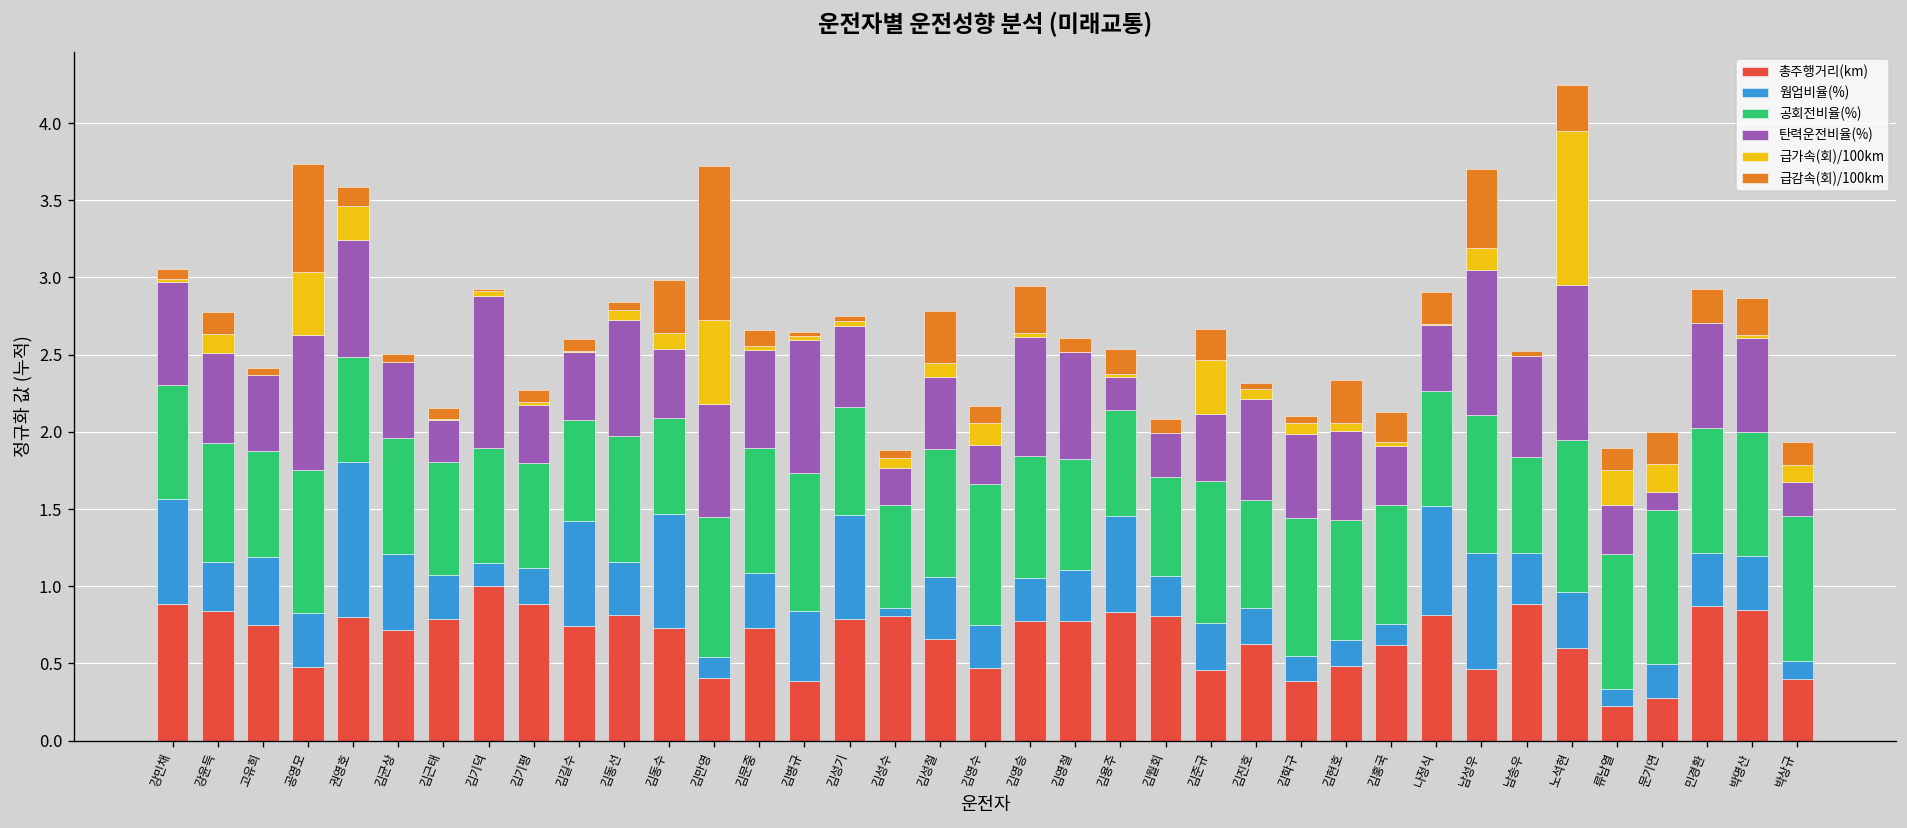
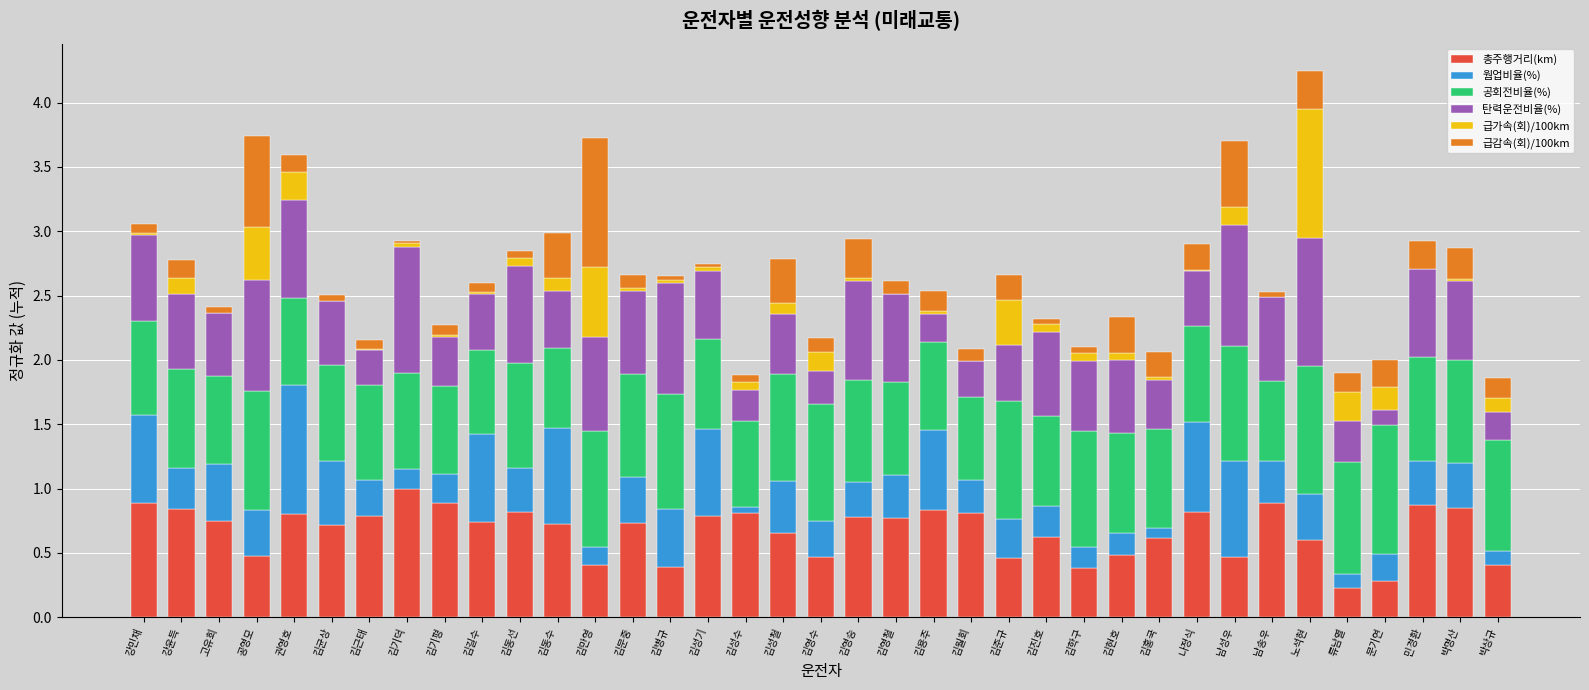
  {
    "웜업비율(%)": {
      "강민채": 0.68,
      "강윤득": 0.32,
      "고유희": 0.44,
      "공영모": 0.36,
      "권영호": 1.00,
      "김균상": 0.50,
      "김근태": 0.28,
      "김기덕": 0.15,
      "김기평": 0.23,
      "김길수": 0.68,
      "김동선": 0.34,
      "김동수": 0.74,
      "김만영": 0.14,
      "김문중": 0.36,
      "김병규": 0.45,
      "김성기": 0.67,
      "김성수": 0.05,
      "김성철": 0.40,
      "김영수": 0.28,
      "김영승": 0.27,
      "김영철": 0.33,
      "김용주": 0.62,
      "김월회": 0.26,
      "김준규": 0.30,
      "김진호": 0.24,
      "김학구": 0.16,
      "김현호": 0.17,
-     "김홍국": 0.14,
+     "김홍국": 0.07,
      "나정식": 0.70,
      "남성우": 0.75,
      "남송우": 0.33,
      "노석현": 0.36,
      "류남열": 0.11,
      "문기연": 0.21,
      "민경환": 0.34,
      "박명산": 0.35,
      "박상규": 0.11
    },
    "공회전비율(%)": {
      "강민채": 0.74,
      "강윤득": 0.77,
      "고유희": 0.69,
      "공영모": 0.93,
      "권영호": 0.68,
      "김균상": 0.75,
      "김근태": 0.73,
      "김기덕": 0.75,
      "김기평": 0.68,
      "김길수": 0.65,
      "김동선": 0.82,
      "김동수": 0.62,
      "김만영": 0.91,
      "김문중": 0.81,
      "김병규": 0.89,
      "김성기": 0.70,
      "김성수": 0.66,
      "김성철": 0.83,
      "김영수": 0.91,
      "김영승": 0.79,
      "김영철": 0.72,
      "김용주": 0.68,
      "김월회": 0.64,
      "김준규": 0.92,
      "김진호": 0.70,
      "김학구": 0.90,
      "김현호": 0.78,
      "김홍국": 0.77,
      "나정식": 0.75,
      "남성우": 0.89,
      "남송우": 0.63,
      "노석현": 0.99,
      "류남열": 0.87,
      "문기연": 1.00,
      "민경환": 0.81,
      "박명산": 0.80,
-     "박상규": 0.94
+     "박상규": 0.86
    },
    "탄력운전비율(%)": {
      "강민채": 0.67,
      "강윤득": 0.59,
      "고유희": 0.49,
      "공영모": 0.87,
      "권영호": 0.76,
      "김균상": 0.49,
      "김근태": 0.27,
      "김기덕": 0.98,
      "김기평": 0.38,
      "김길수": 0.44,
      "김동선": 0.75,
      "김동수": 0.44,
      "김만영": 0.73,
      "김문중": 0.64,
      "김병규": 0.86,
      "김성기": 0.52,
      "김성수": 0.24,
      "김성철": 0.46,
      "김영수": 0.25,
      "김영승": 0.77,
      "김영철": 0.69,
      "김용주": 0.21,
      "김월회": 0.28,
      "김준규": 0.43,
      "김진호": 0.65,
      "김학구": 0.54,
      "김현호": 0.57,
      "김홍국": 0.38,
      "나정식": 0.43,
      "남성우": 0.94,
      "남송우": 0.65,
      "노석현": 1.00,
      "류남열": 0.32,
      "문기연": 0.11,
      "민경환": 0.68,
      "박명산": 0.61,
      "박상규": 0.22
    },
    "급가속(회)/100km": {
      "강윤득": 0.12,
      "고유희": 0.00,
      "공영모": 0.41,
      "권영호": 0.22,
      "김균상": 0.00,
      "김기덕": 0.03,
      "김동선": 0.06,
      "김동수": 0.10,
      "김만영": 0.54,
      "김문중": 0.02,
      "김병규": 0.02,
      "김성기": 0.03,
      "김성수": 0.06,
      "김성철": 0.09,
      "김영수": 0.14,
      "김영승": 0.02,
      "김영철": 0.00,
      "김용주": 0.02,
      "김월회": 0.00,
      "김준규": 0.35,
      "김진호": 0.07,
      "김학구": 0.07,
      "김현호": 0.05,
      "김홍국": 0.03,
      "남성우": 0.15,
      "남송우": 0.00,
      "노석현": 1.00,
      "류남열": 0.23,
      "문기연": 0.18,
      "민경환": 0.00,
      "박명산": 0.02,
      "박상규": 0.10
    }
  }
